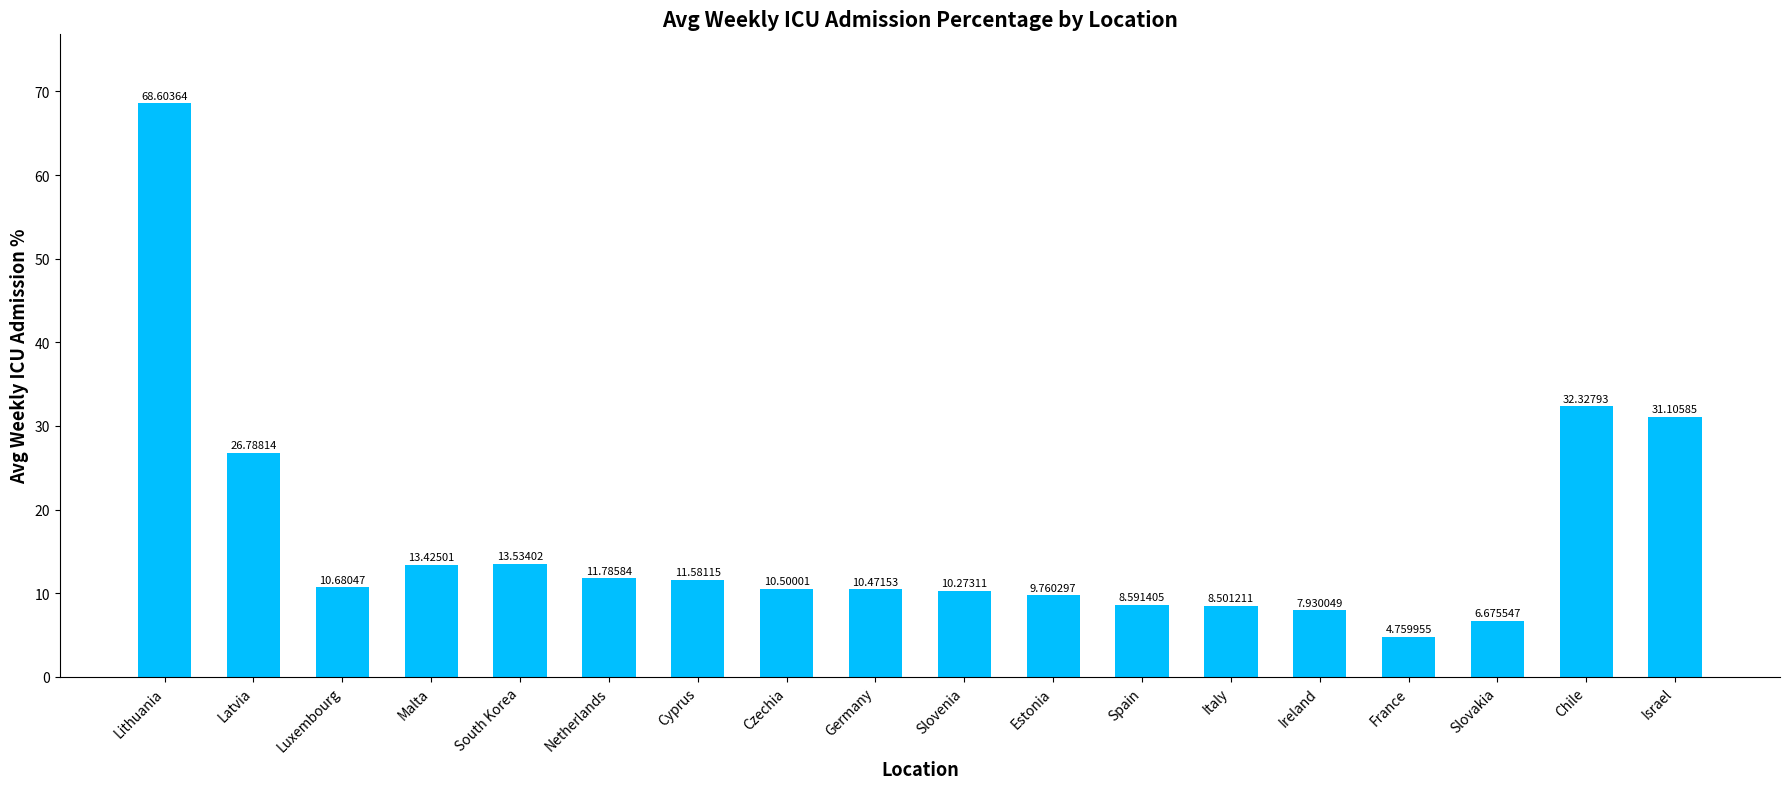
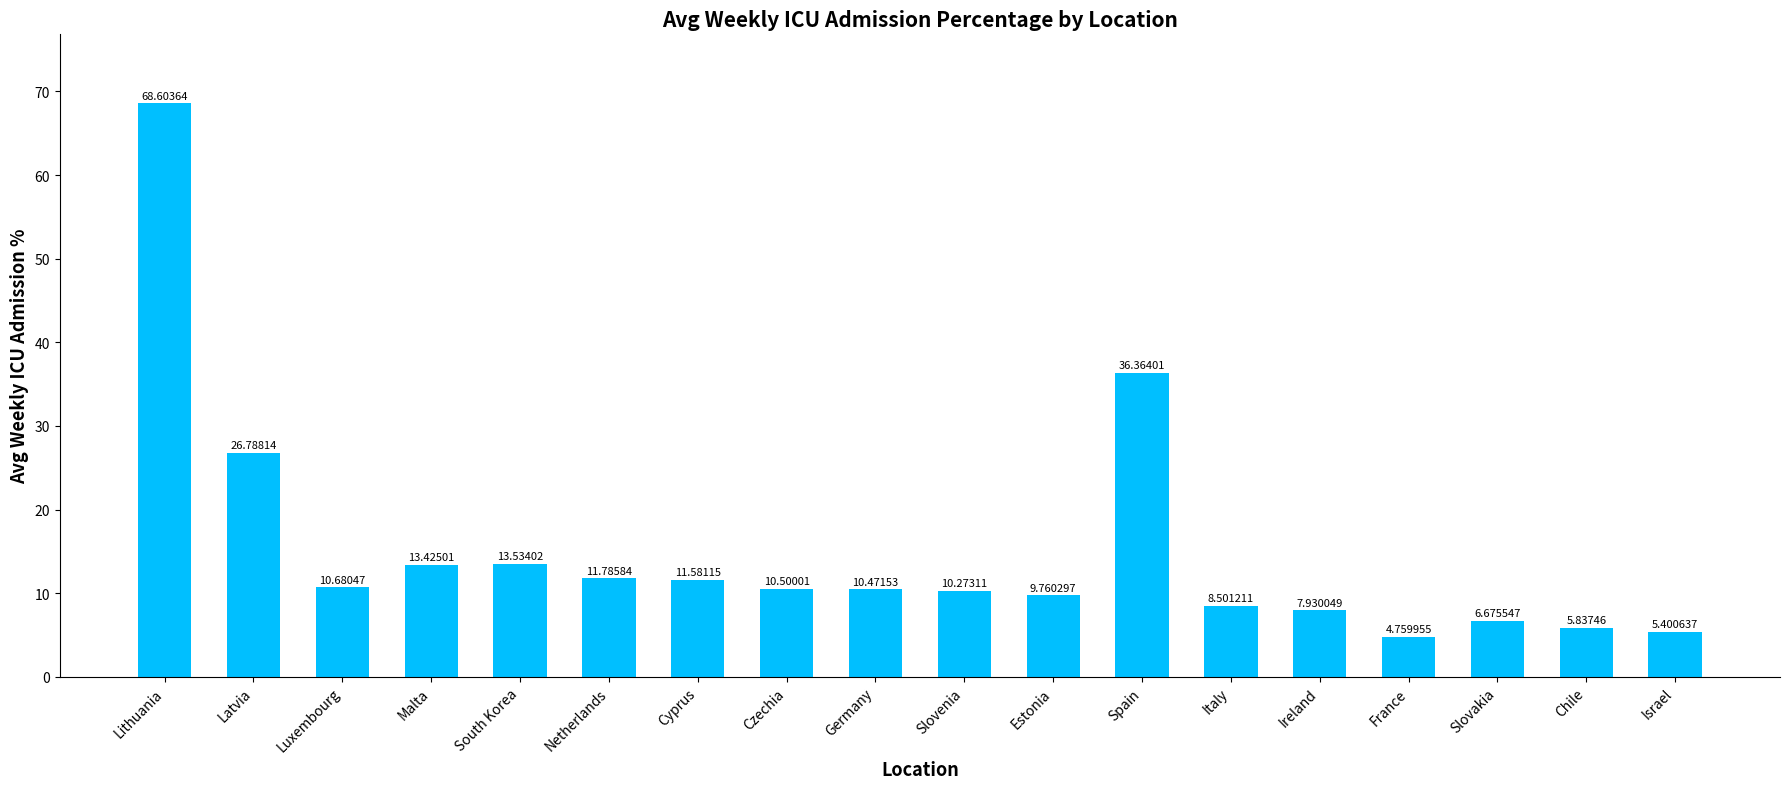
  {
    "Lithuania": 68.60364,
    "Latvia": 26.78814,
    "Luxembourg": 10.68047,
    "Malta": 13.42501,
    "South Korea": 13.53402,
    "Netherlands": 11.78584,
    "Cyprus": 11.58115,
    "Czechia": 10.50001,
    "Germany": 10.47153,
    "Slovenia": 10.27311,
    "Estonia": 9.760297,
-   "Spain": 8.591405,
+   "Spain": 36.36401,
    "Italy": 8.501211,
    "Ireland": 7.930049,
    "France": 4.759955,
    "Slovakia": 6.675547,
-   "Chile": 32.32793,
-   "Israel": 31.10585
+   "Chile": 5.83746,
+   "Israel": 5.400637
  }
